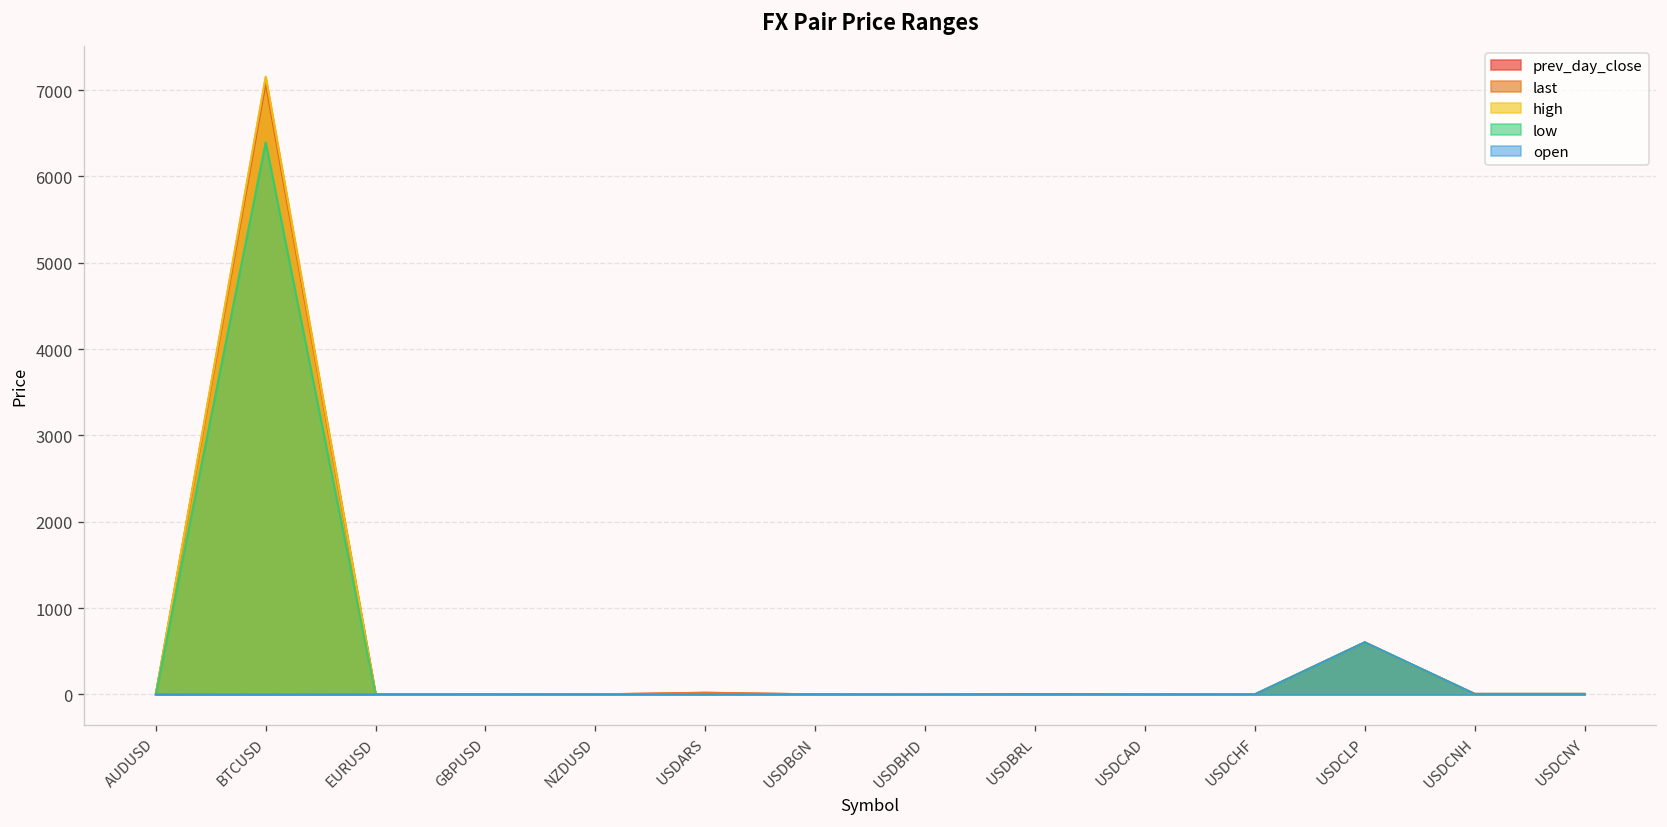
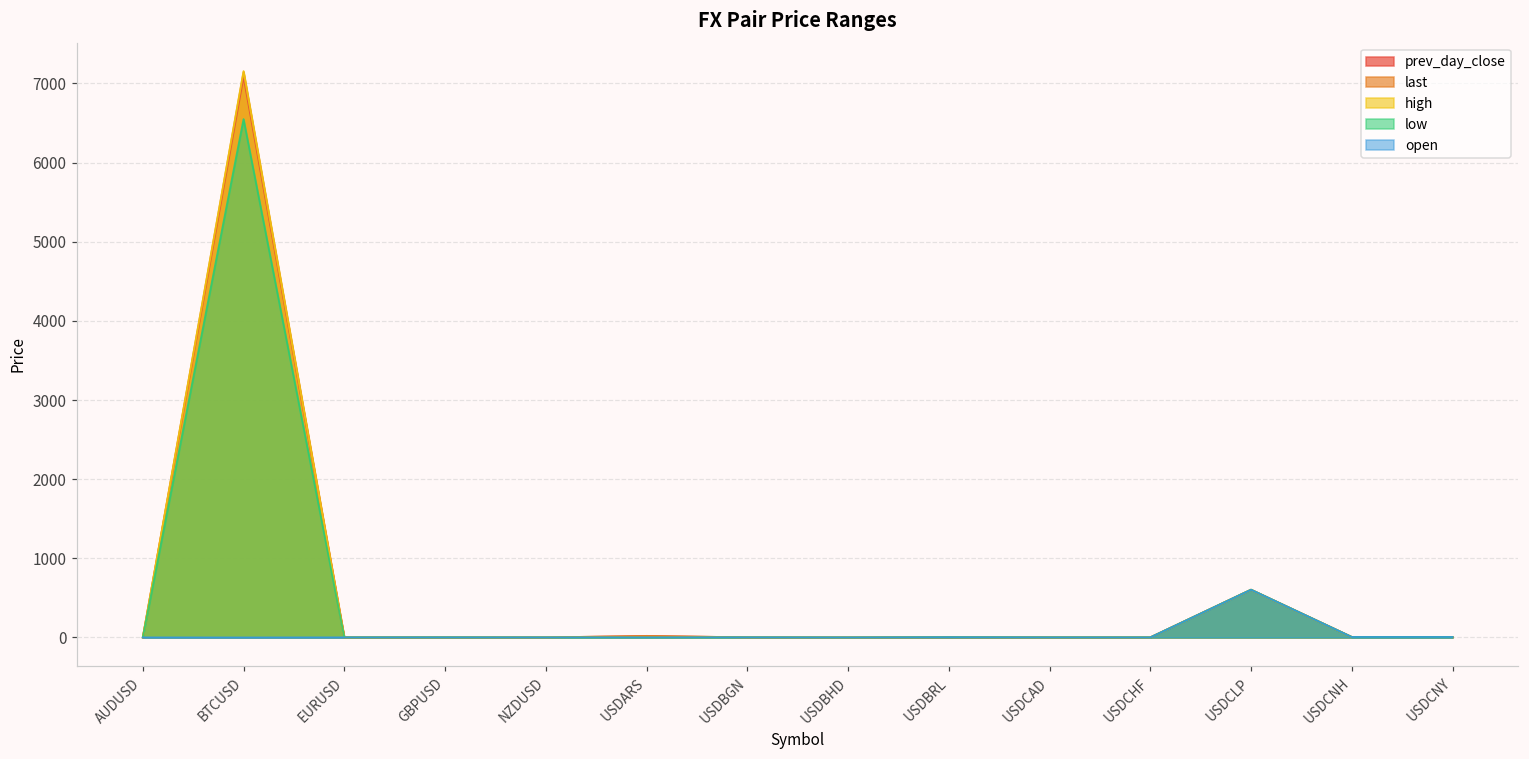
  {
    "low": {
-     "BTCUSD": 6400
+     "BTCUSD": 6600
    },
    "open": {
      "BTCUSD": 0
    }
  }
